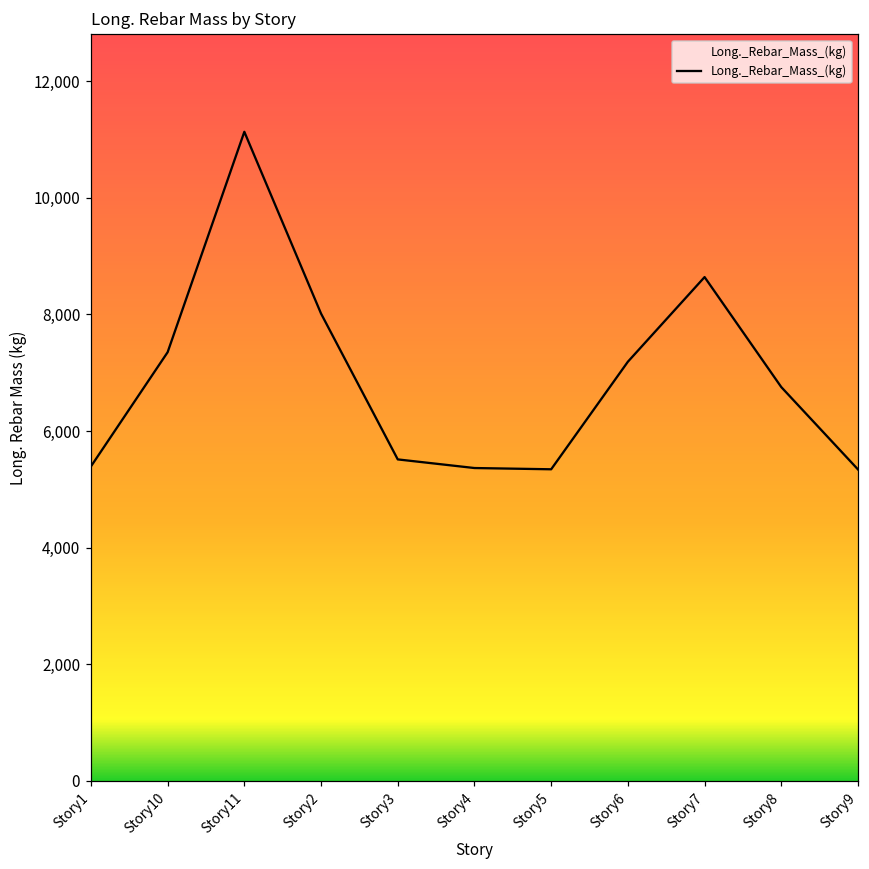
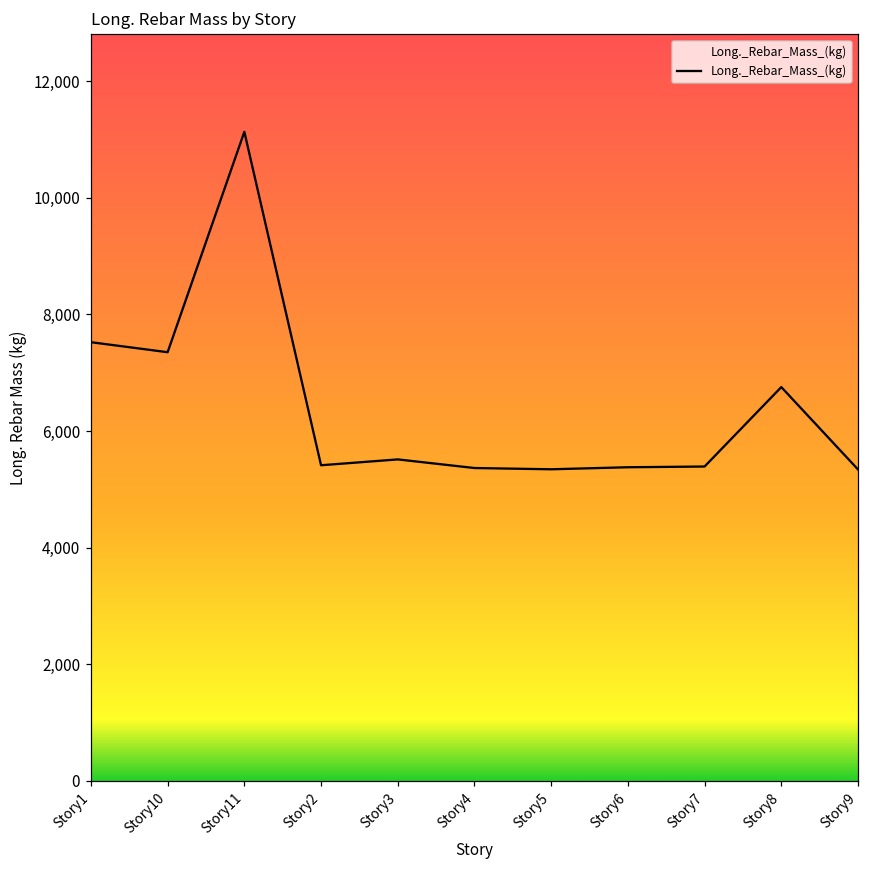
  {
-   "Story1": "5,400",
+   "Story1": "7,500",
    "Story10": "7,400",
    "Story11": "11,100",
-   "Story2": "8,000",
+   "Story2": "5,400",
    "Story3": "5,500",
    "Story4": "5,400",
    "Story5": "5,300",
-   "Story6": "7,200",
-   "Story7": "8,600",
+   "Story6": "5,400",
+   "Story7": "5,400",
    "Story8": "6,800",
    "Story9": "5,300"
  }
